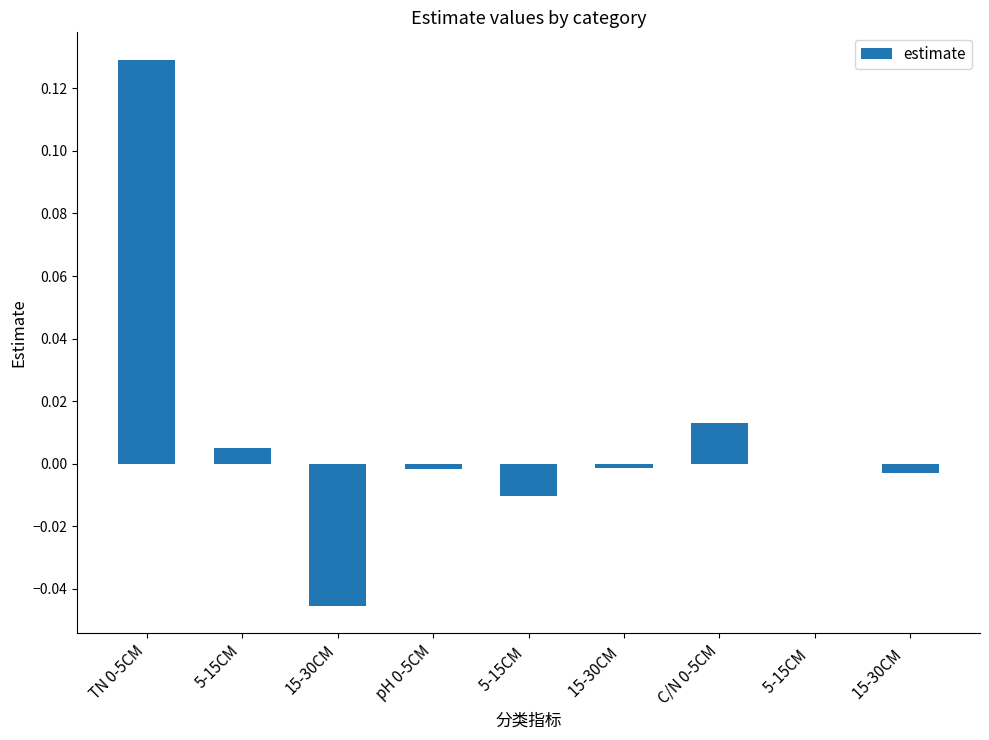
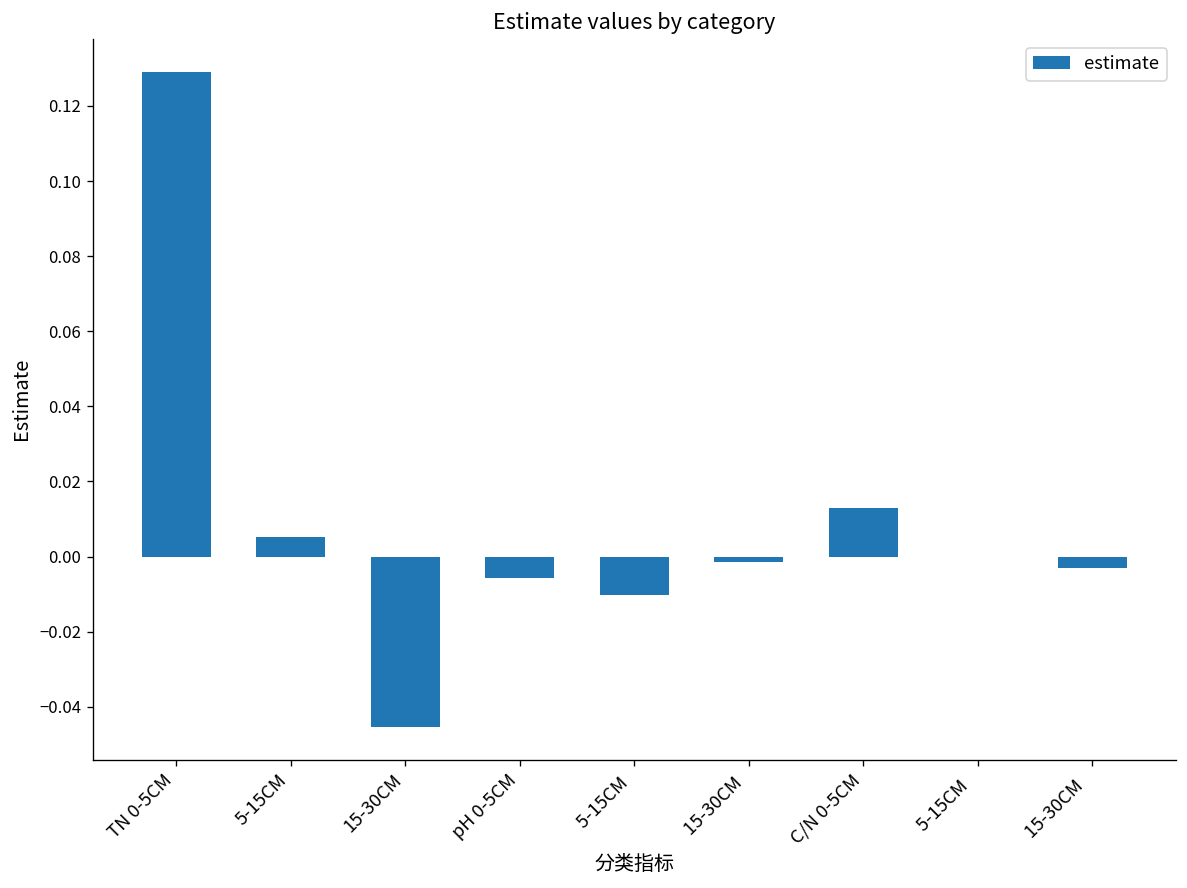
  {
    "TN 0-5CM": 0.129,
-   "pH 0-5CM": -0.002,
+   "pH 0-5CM": -0.006,
    "C/N 0-5CM": 0.013
  }
